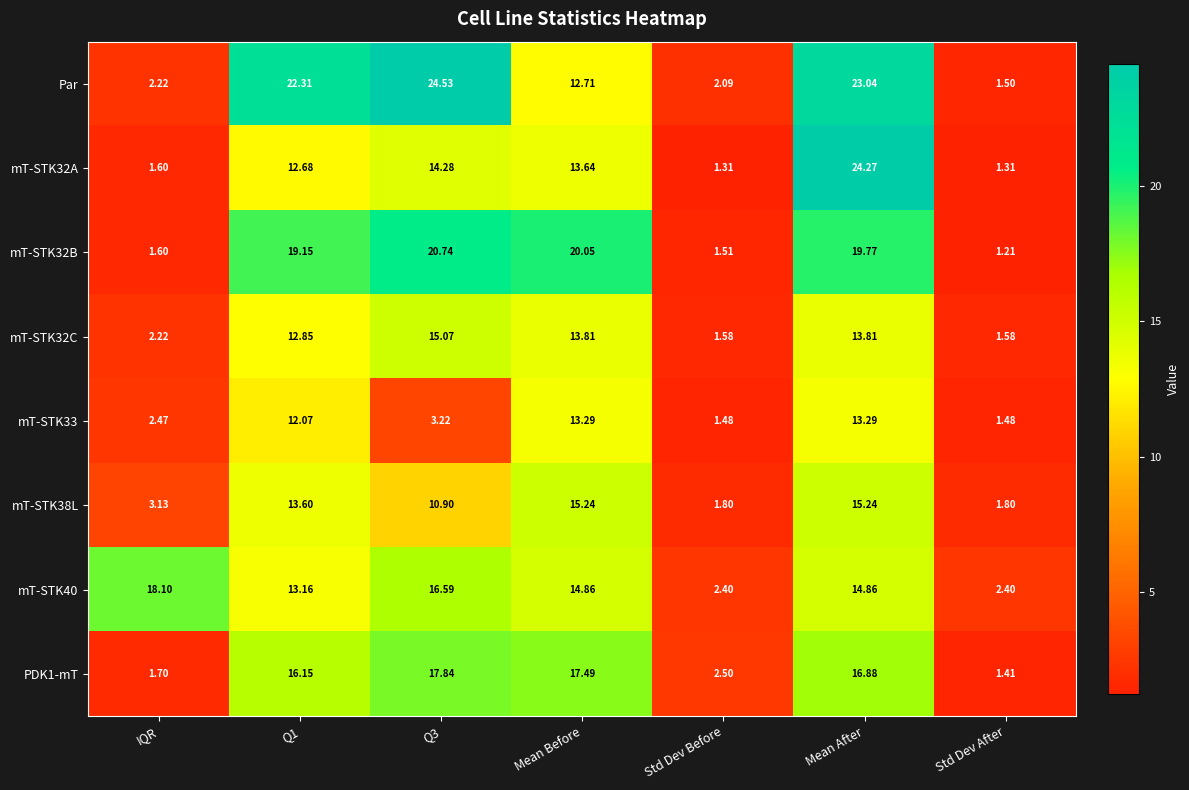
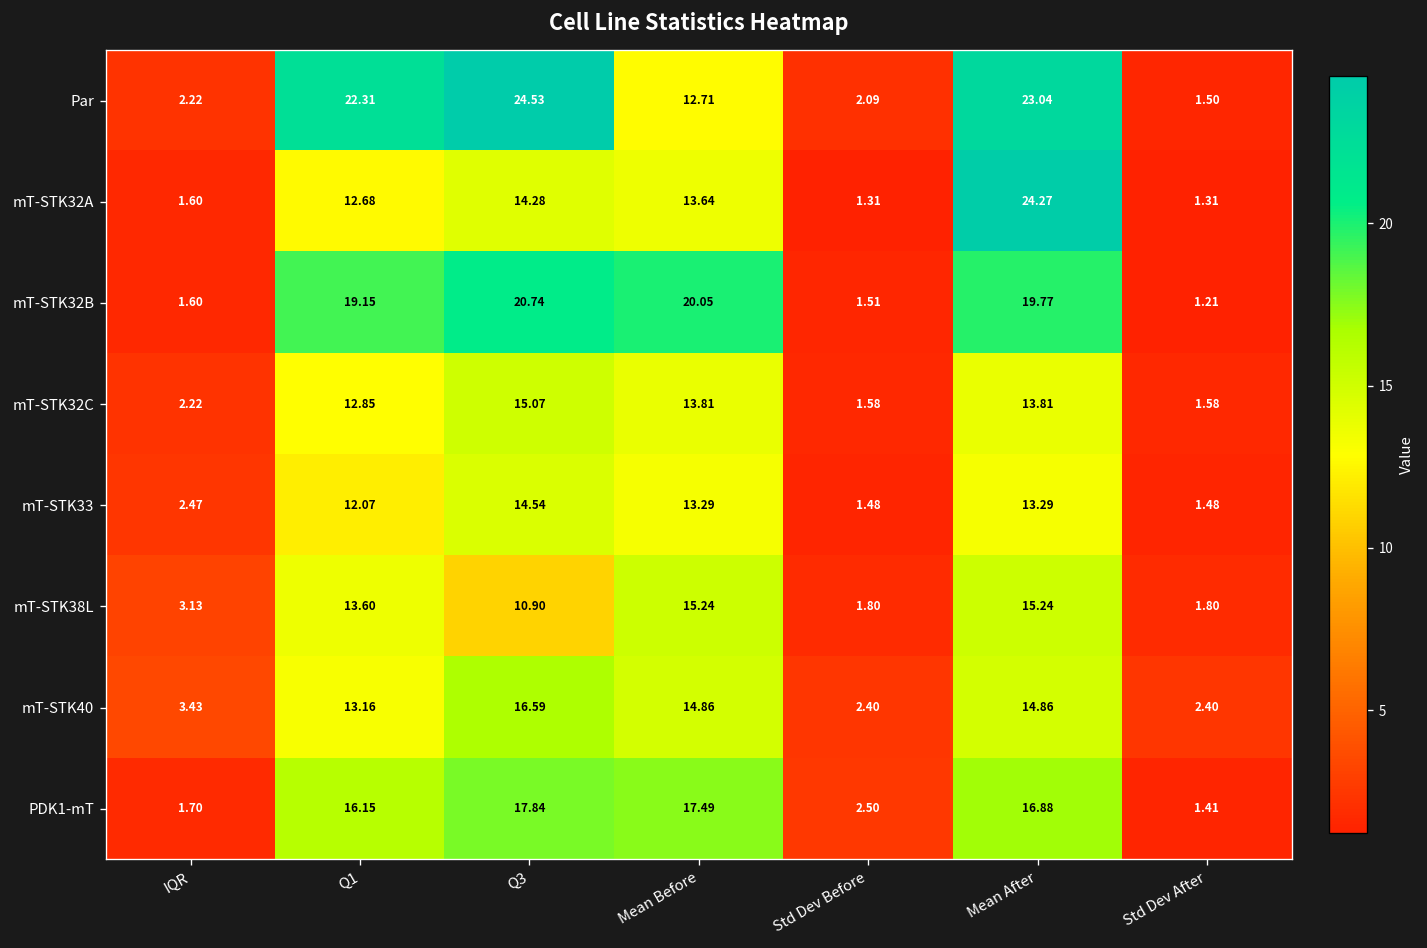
  {
    "Par": {
      "IQR": 2.22,
      "Q1": 22.31,
      "Q3": 24.53,
      "Mean Before": 12.71,
      "Std Dev Before": 2.09,
      "Mean After": 23.04,
      "Std Dev After": 1.50
    },
    "mT-STK32A": {
      "IQR": 1.60,
      "Q1": 12.68,
      "Q3": 14.28,
      "Mean Before": 13.64,
      "Std Dev Before": 1.31,
      "Mean After": 24.27,
      "Std Dev After": 1.31
    },
    "mT-STK32B": {
      "IQR": 1.60,
      "Q1": 19.15,
      "Q3": 20.74,
      "Mean Before": 20.05,
      "Std Dev Before": 1.51,
      "Mean After": 19.77,
      "Std Dev After": 1.21
    },
    "mT-STK32C": {
      "IQR": 2.22,
      "Q1": 12.85,
      "Q3": 15.07,
      "Mean Before": 13.81,
      "Std Dev Before": 1.58,
      "Mean After": 13.81,
      "Std Dev After": 1.58
    },
    "mT-STK33": {
      "IQR": 2.47,
      "Q1": 12.07,
-     "Q3": 3.22,
+     "Q3": 14.54,
      "Mean Before": 13.29,
      "Std Dev Before": 1.48,
      "Mean After": 13.29,
      "Std Dev After": 1.48
    },
    "mT-STK38L": {
      "IQR": 3.13,
      "Q1": 13.60,
      "Q3": 10.90,
      "Mean Before": 15.24,
      "Std Dev Before": 1.80,
      "Mean After": 15.24,
      "Std Dev After": 1.80
    },
    "mT-STK40": {
-     "IQR": 18.10,
+     "IQR": 3.43,
      "Q1": 13.16,
      "Q3": 16.59,
      "Mean Before": 14.86,
      "Std Dev Before": 2.40,
      "Mean After": 14.86,
      "Std Dev After": 2.40
    },
    "PDK1-mT": {
      "IQR": 1.70,
      "Q1": 16.15,
      "Q3": 17.84,
      "Mean Before": 17.49,
      "Std Dev Before": 2.50,
      "Mean After": 16.88,
      "Std Dev After": 1.41
    }
  }
